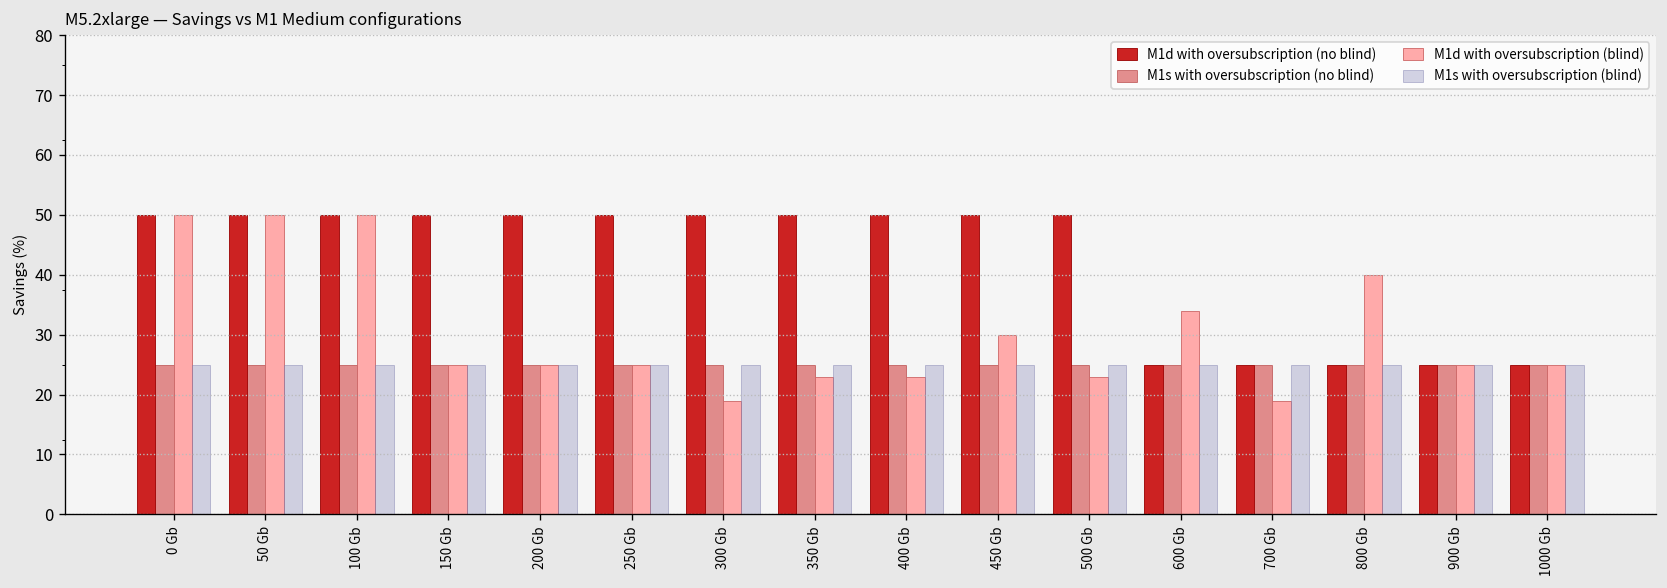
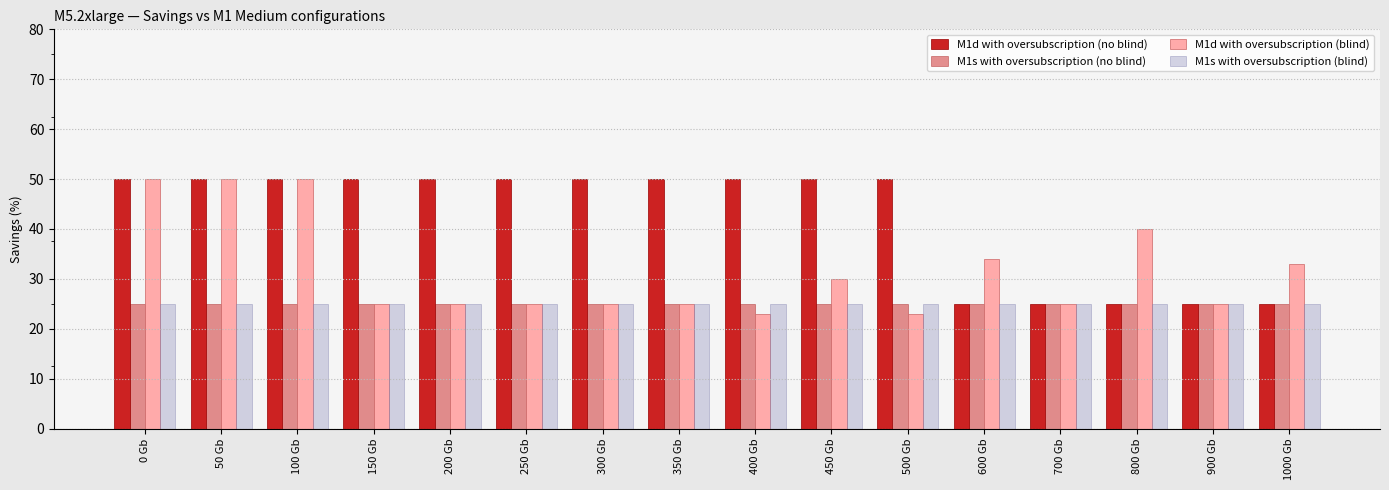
  {
    "M1d with oversubscription (blind)": {
      "0 Gb": 50,
      "50 Gb": 50,
      "100 Gb": 50,
      "150 Gb": 25,
      "200 Gb": 25,
      "250 Gb": 25,
-     "300 Gb": 19,
-     "350 Gb": 23,
+     "300 Gb": 25,
+     "350 Gb": 25,
      "400 Gb": 23,
      "450 Gb": 30,
      "500 Gb": 23,
      "600 Gb": 34,
-     "700 Gb": 19,
+     "700 Gb": 25,
      "800 Gb": 40,
      "900 Gb": 25,
-     "1000 Gb": 25
+     "1000 Gb": 33
    },
    "M1s with oversubscription (blind)": {
      "0 Gb": 25,
      "50 Gb": 25,
      "100 Gb": 25,
      "150 Gb": 25,
      "200 Gb": 25,
      "250 Gb": 25,
      "300 Gb": 25,
      "350 Gb": 25,
      "400 Gb": 25,
      "450 Gb": 25,
      "500 Gb": 25,
      "600 Gb": 25,
      "700 Gb": 25,
      "800 Gb": 25,
      "900 Gb": 25,
      "1000 Gb": 25
    }
  }
